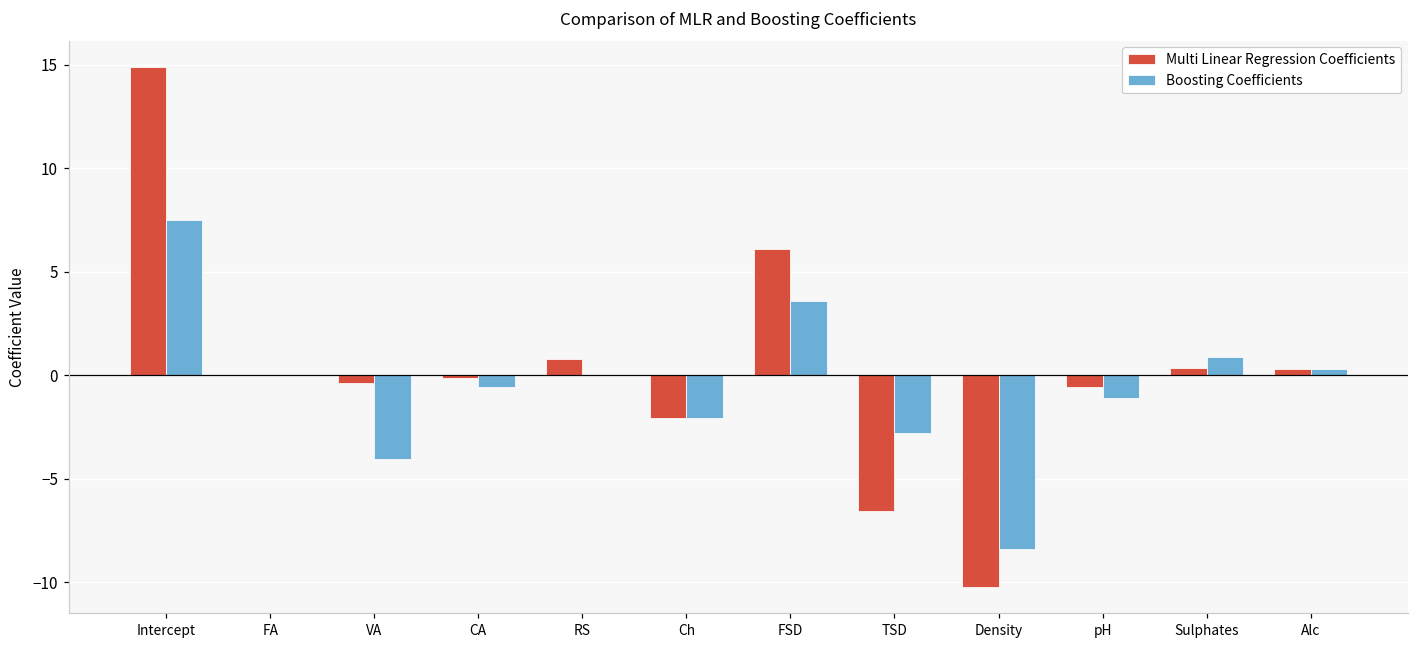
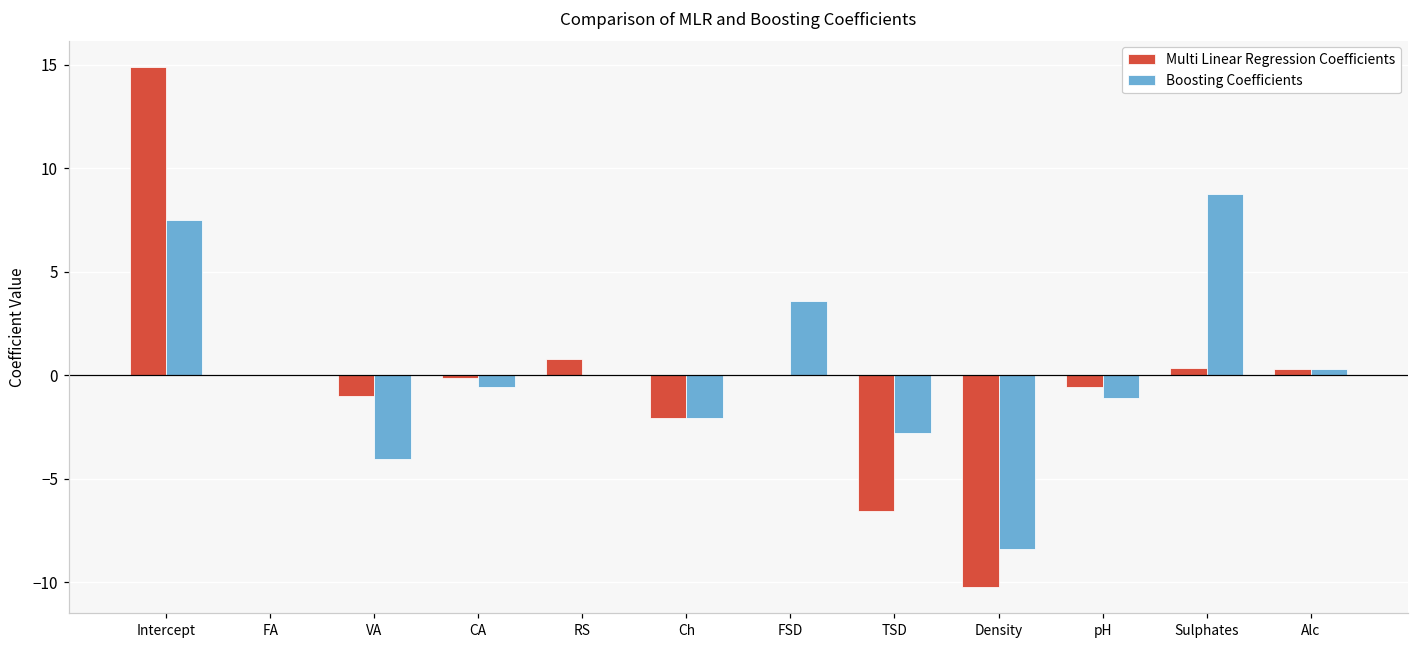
  {
    "Multi Linear Regression Coefficients": {
      "Intercept": 14.9,
-     "VA": -0.4,
+     "VA": -1.0,
      "RS": 0.8,
      "Ch": -2.1,
-     "FSD": 6.1,
+     "FSD": 0.0,
      "TSD": -6.6,
      "Density": -10.2,
      "pH": -0.6,
      "Sulphates": 0.3,
      "Alc": 0.3
    },
    "Boosting Coefficients": {
      "Intercept": 7.5,
      "VA": -4.1,
      "CA": -0.6,
      "Ch": -2.1,
      "FSD": 3.6,
      "TSD": -2.8,
      "Density": -8.4,
      "pH": -1.1,
-     "Sulphates": 0.9,
+     "Sulphates": 8.8,
      "Alc": 0.3
    }
  }
